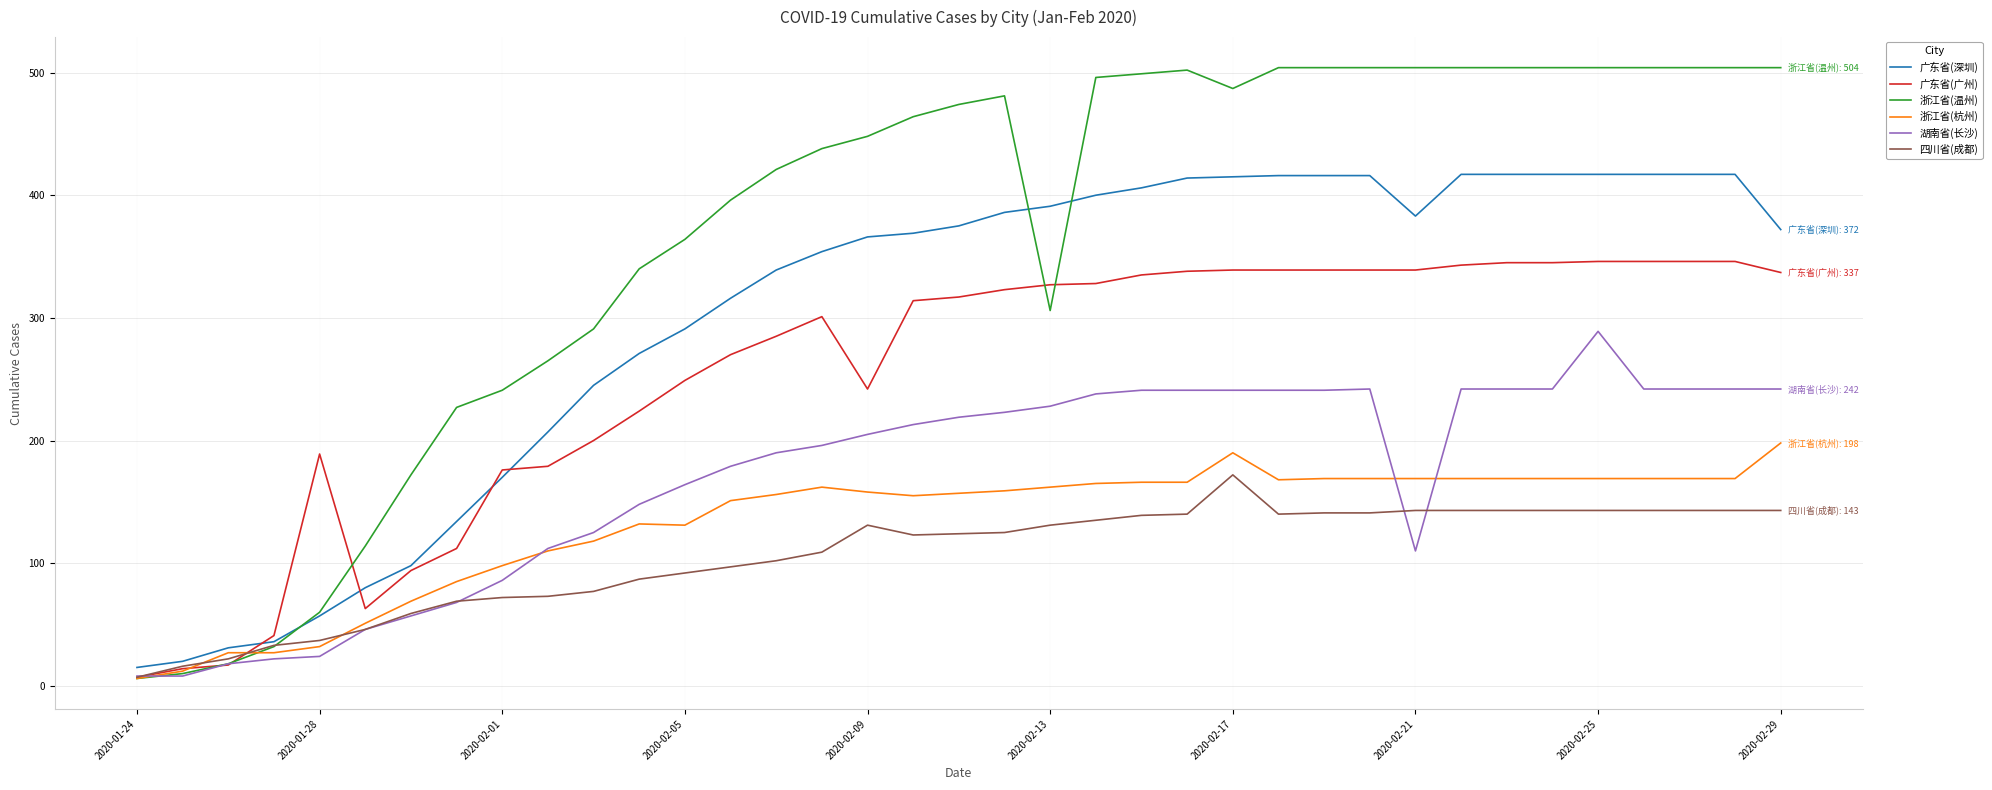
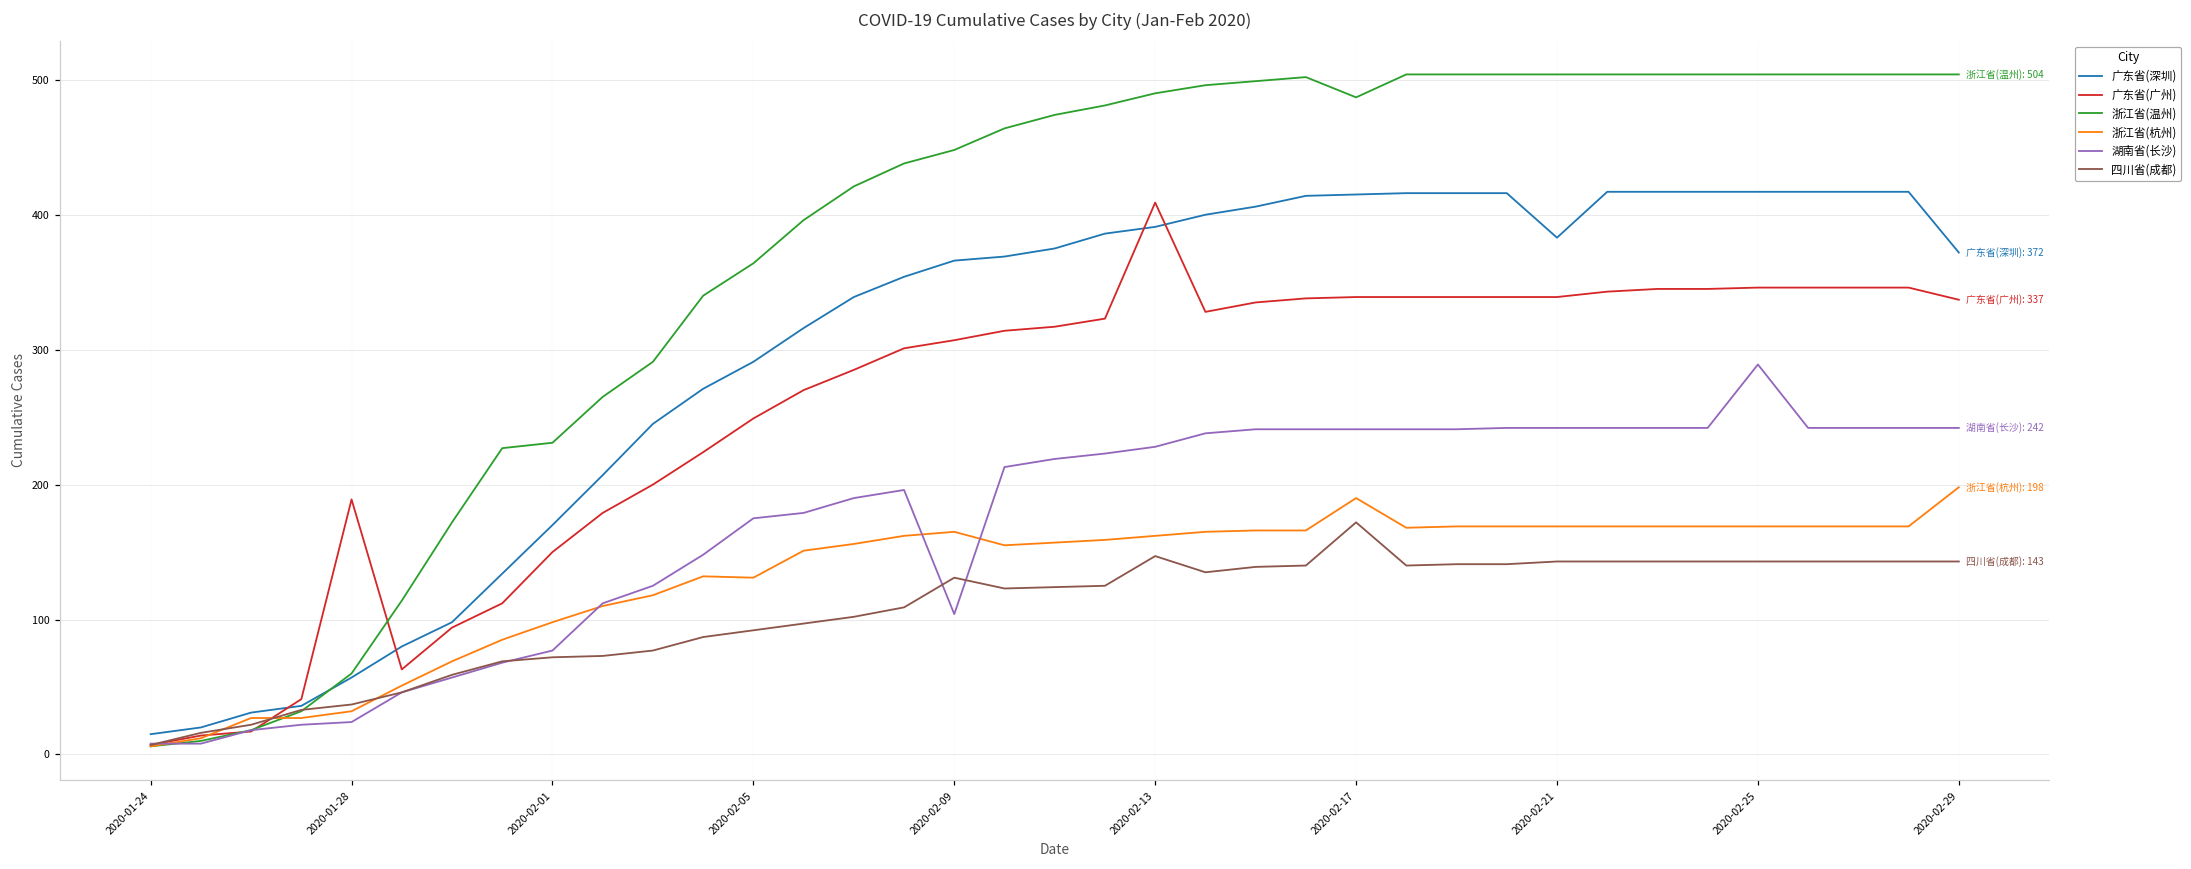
  {
    "广东省(深圳)": {
      "2020-02-29": 372
    },
    "广东省(广州)": {
      "2020-01-28": 189,
-     "2020-02-01": 176,
+     "2020-02-01": 150,
      "2020-02-05": 249,
-     "2020-02-09": 242,
-     "2020-02-13": 327,
+     "2020-02-09": 307,
+     "2020-02-13": 409,
      "2020-02-17": 339,
      "2020-02-21": 339,
      "2020-02-25": 346
    },
    "浙江省(温州)": {
      "2020-01-28": 60,
-     "2020-02-01": 241,
+     "2020-02-01": 231,
      "2020-02-05": 364,
      "2020-02-09": 448,
-     "2020-02-13": 306,
+     "2020-02-13": 490,
      "2020-02-17": 487,
      "2020-02-21": 504,
      "2020-02-25": 504
    },
    "浙江省(杭州)": {
      "2020-01-28": 32,
      "2020-02-01": 98,
      "2020-02-05": 131,
-     "2020-02-09": 158,
+     "2020-02-09": 165,
      "2020-02-13": 162,
      "2020-02-17": 190,
      "2020-02-21": 169,
      "2020-02-25": 169
    },
    "湖南省(长沙)": {
      "2020-01-28": 24,
-     "2020-02-01": 86,
-     "2020-02-05": 164,
-     "2020-02-09": 205,
+     "2020-02-01": 77,
+     "2020-02-05": 175,
+     "2020-02-09": 104,
      "2020-02-13": 228,
      "2020-02-17": 241,
-     "2020-02-21": 110,
+     "2020-02-21": 242,
      "2020-02-25": 289
    },
    "四川省(成都)": {
      "2020-01-28": 37,
      "2020-02-01": 72,
      "2020-02-05": 92,
      "2020-02-09": 131,
-     "2020-02-13": 131,
+     "2020-02-13": 147,
      "2020-02-17": 172,
      "2020-02-21": 143,
      "2020-02-25": 143
    }
  }
